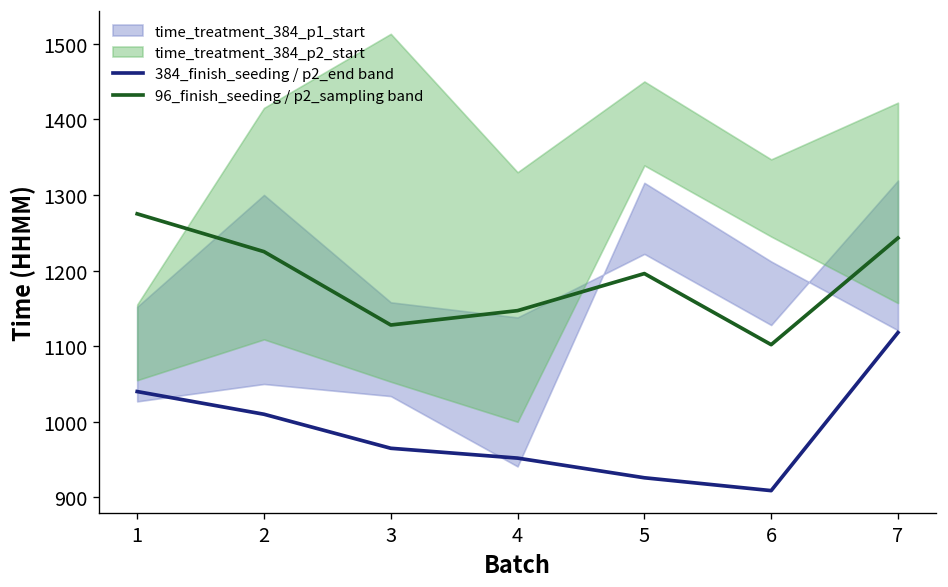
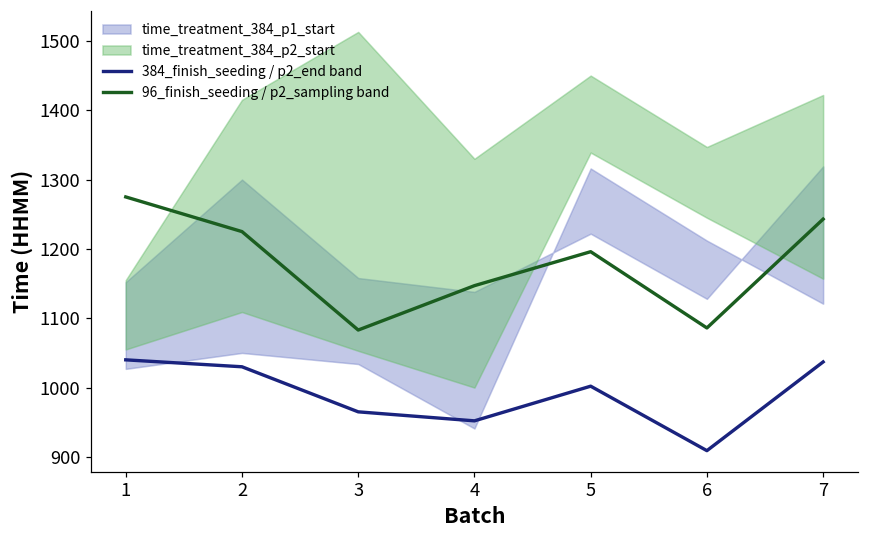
  {
    "384_finish_seeding / p2_end band": {
      "1": 1040,
-     "2": 1010,
+     "2": 1030,
      "3": 970,
      "4": 950,
-     "5": 930,
+     "5": 1000,
      "6": 910,
-     "7": 1120
+     "7": 1040
    },
    "96_finish_seeding / p2_sampling band": {
      "1": 1280,
      "2": 1230,
-     "3": 1130,
+     "3": 1080,
      "4": 1150,
      "5": 1200,
-     "6": 1100,
+     "6": 1090,
      "7": 1240
    }
  }
